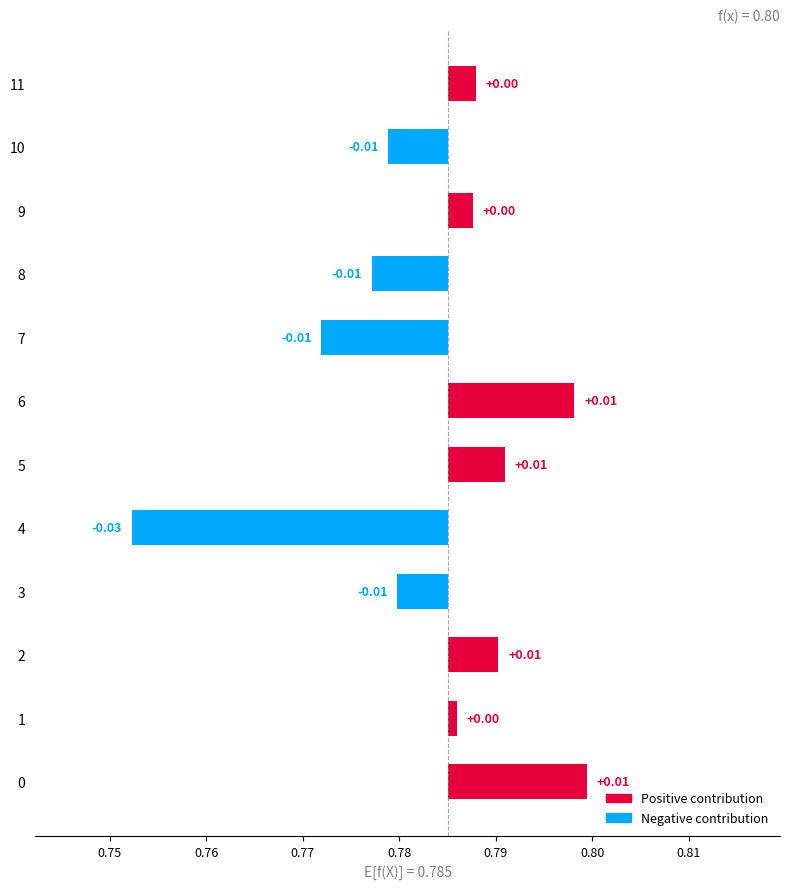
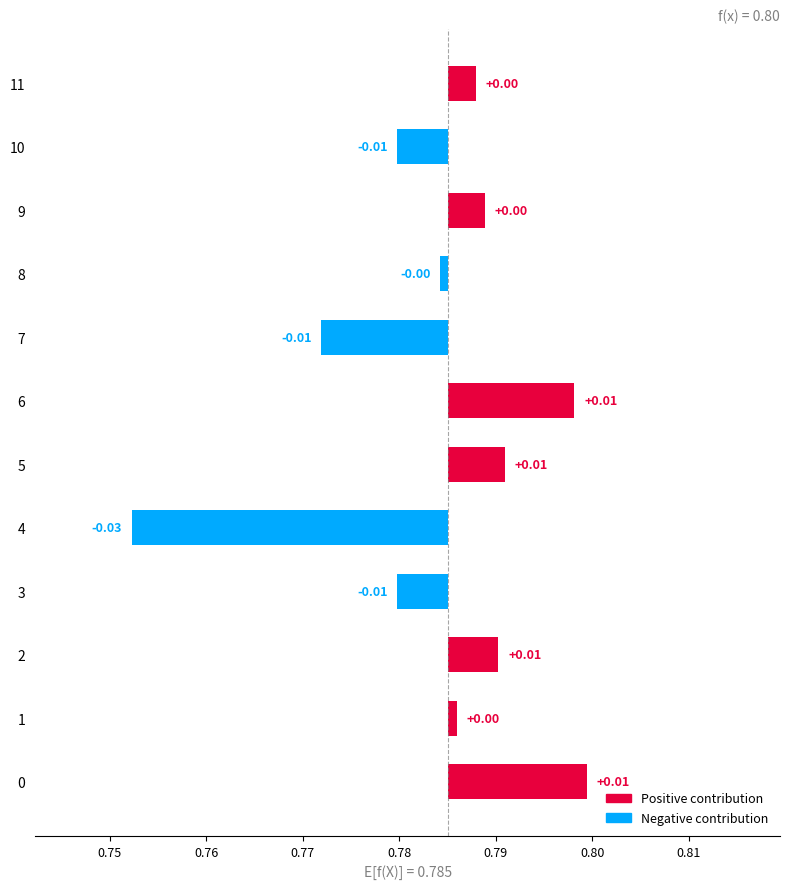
  {
    "11": "+0.00",
-   "10": "0.779",
-   "9": "0.788",
-   "8": "-0.01",
+   "10": "0.780",
+   "9": "0.789",
+   "8": "-0.00",
    "7": "-0.01",
    "6": "+0.01",
    "5": "+0.01",
    "4": "-0.03",
    "3": "-0.01",
    "2": "+0.01",
    "1": "+0.00",
    "0": "+0.01"
  }
